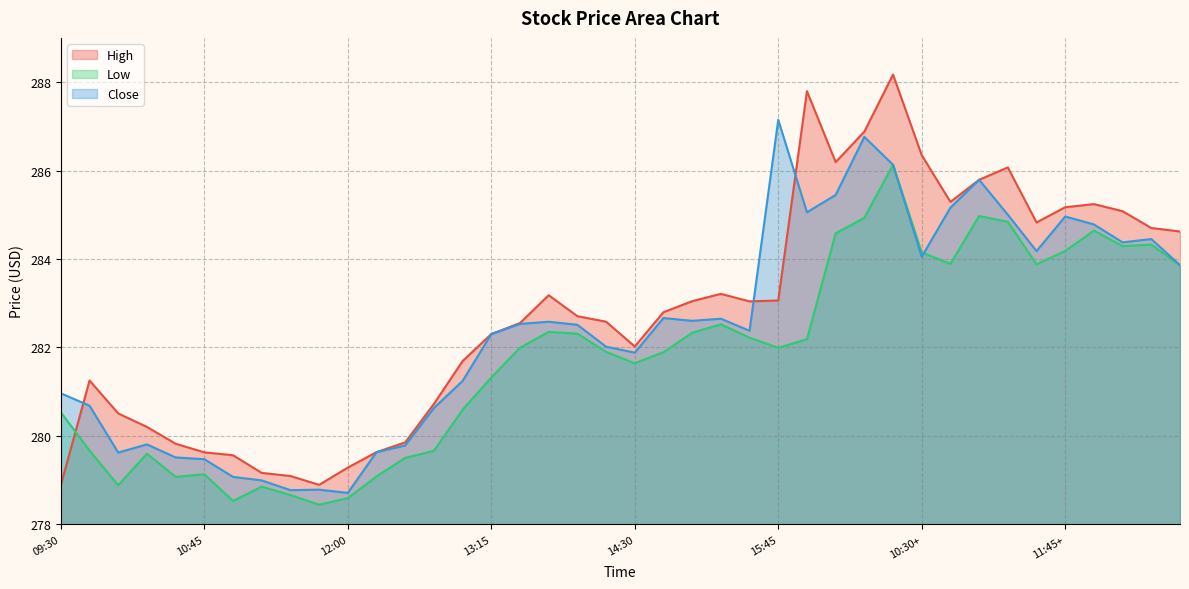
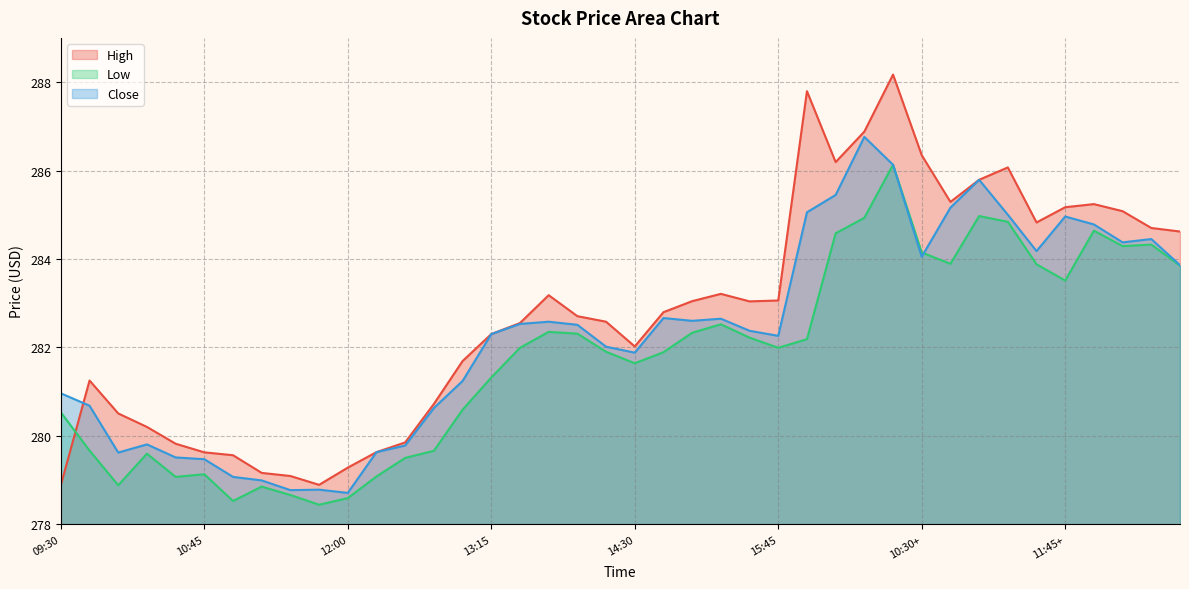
  {
    "High": {
      "09:30": 278.9,
      "10:45": 279.6,
      "12:00": 279.3,
      "14:30": 282.0,
      "15:45": 283.1,
      "10:30+": 286.3,
      "11:45+": 285.2
    },
    "Low": {
      "09:30": 280.5,
      "10:45": 279.1,
      "12:00": 278.6,
      "13:15": 281.3,
      "14:30": 281.6,
      "15:45": 282.0,
      "10:30+": 284.1,
-     "11:45+": 284.2
+     "11:45+": 283.5
    },
    "Close": {
      "09:30": 281.0,
      "10:45": 279.5,
      "12:00": 278.7,
      "14:30": 281.9,
-     "15:45": 287.1,
+     "15:45": 282.3,
      "10:30+": 284.0,
      "11:45+": 285.0
    }
  }
